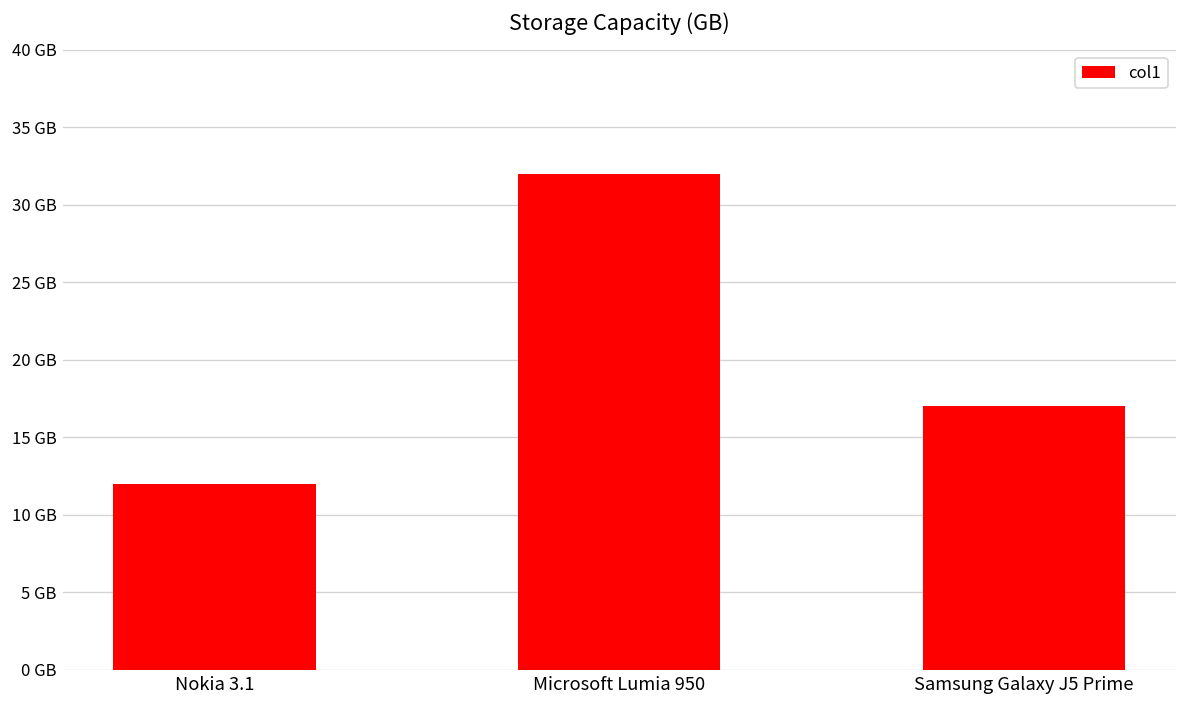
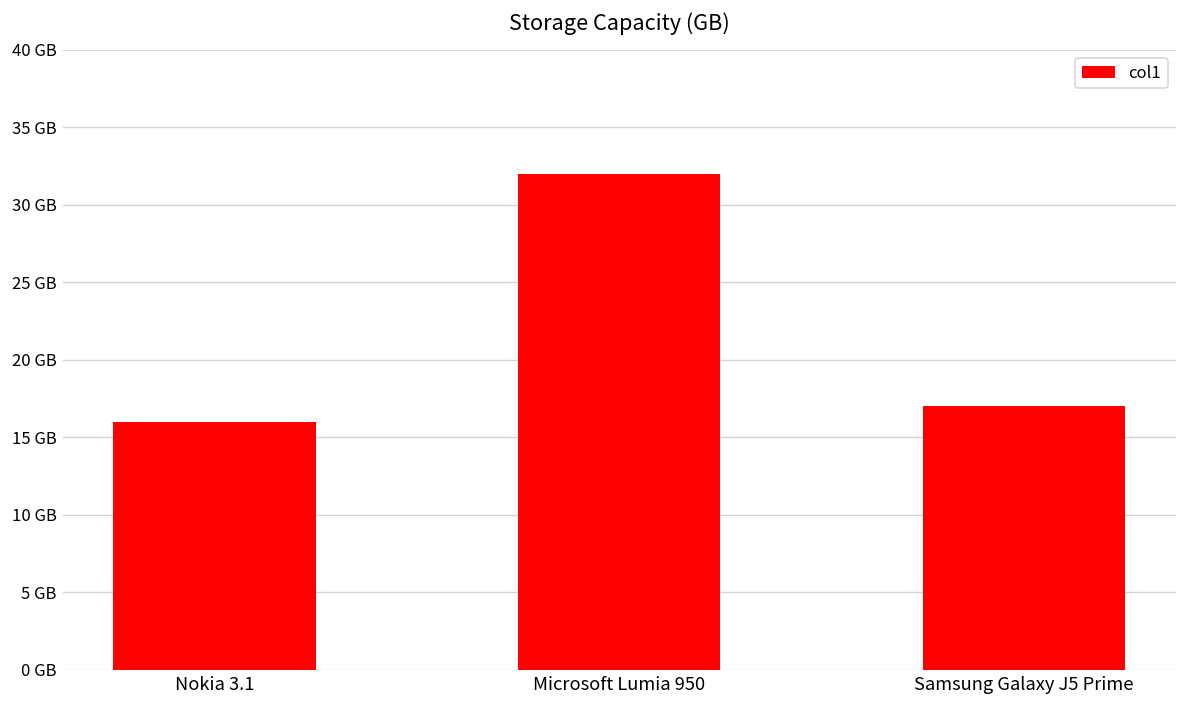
  {
-   "Nokia 3.1": "12 GB",
+   "Nokia 3.1": "16 GB",
    "Microsoft Lumia 950": "32 GB",
    "Samsung Galaxy J5 Prime": "17 GB"
  }
